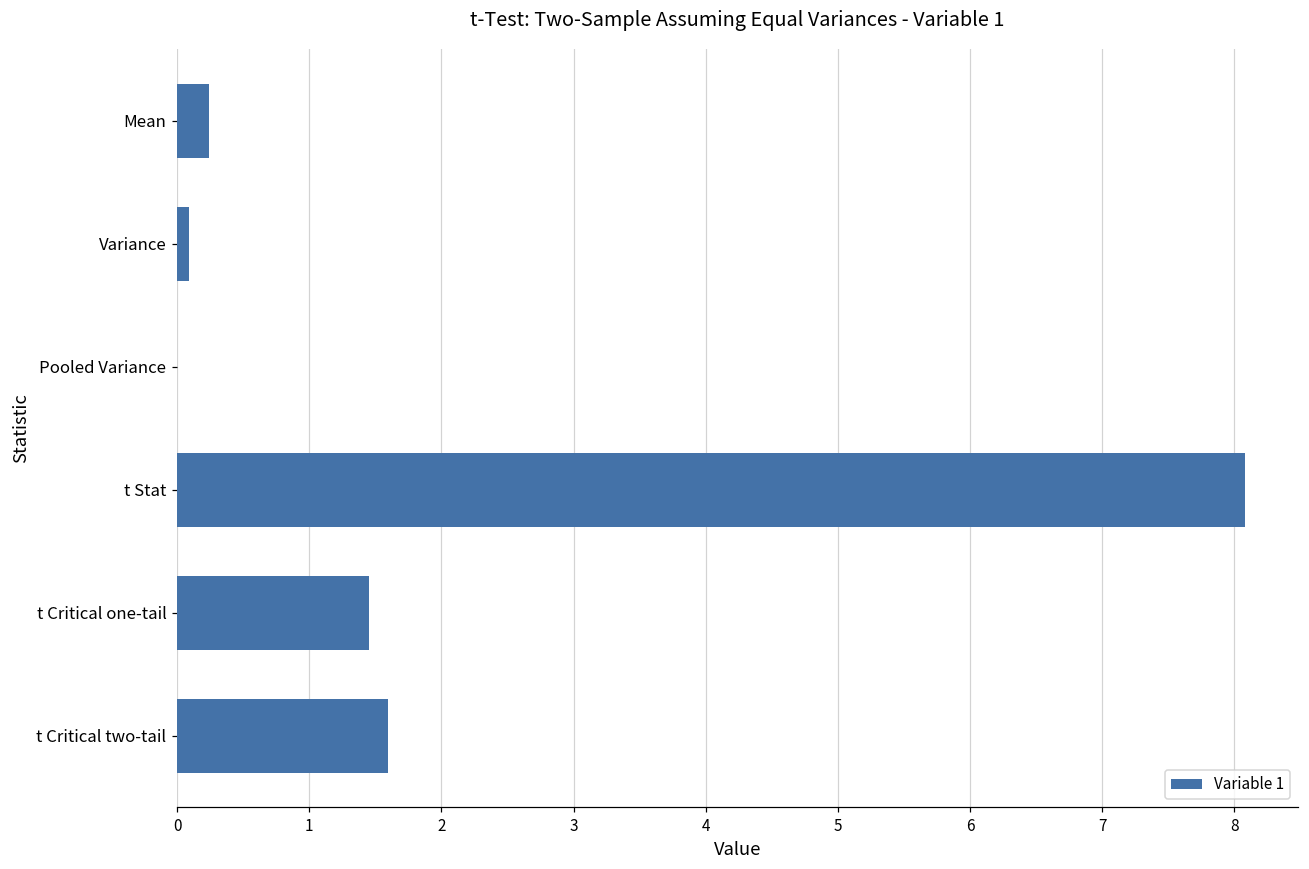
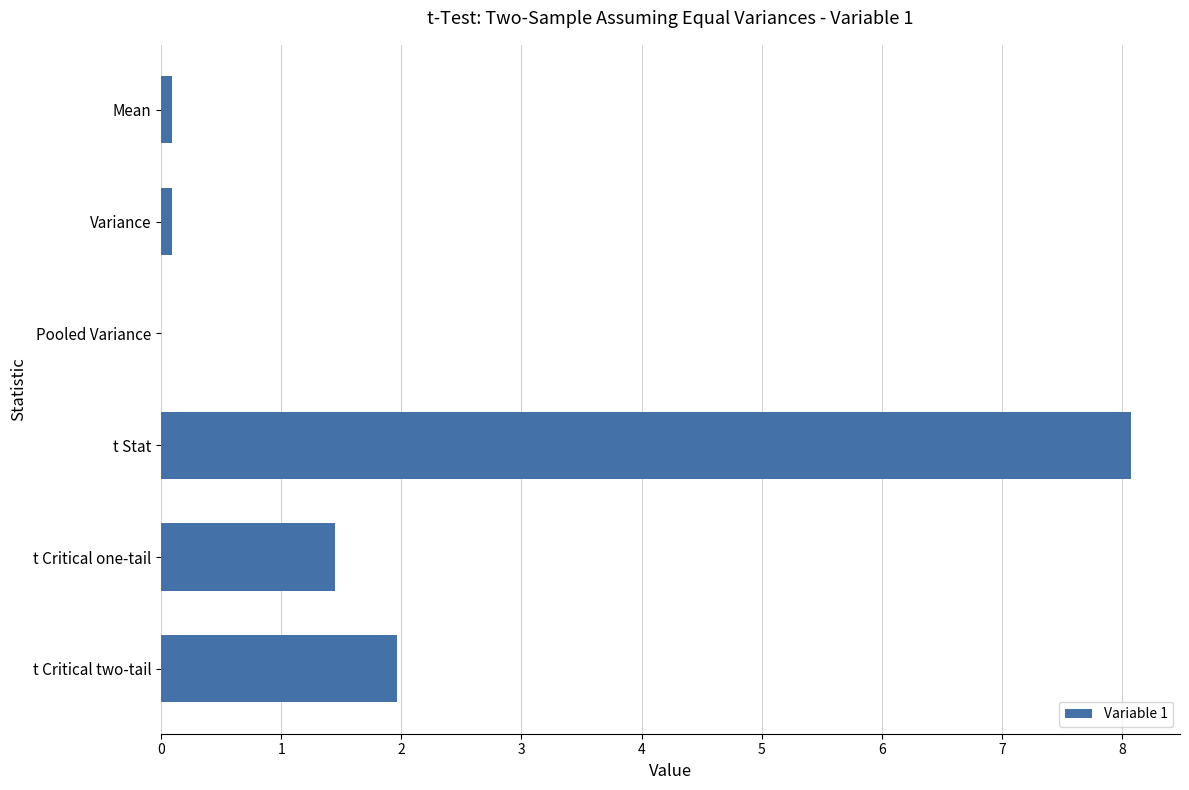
  {
-   "Mean": 0.24,
+   "Mean": 0.09,
    "Variance": 0.09,
    "t Stat": 8.08,
    "t Critical one-tail": 1.45,
-   "t Critical two-tail": 1.60
+   "t Critical two-tail": 1.97
  }
